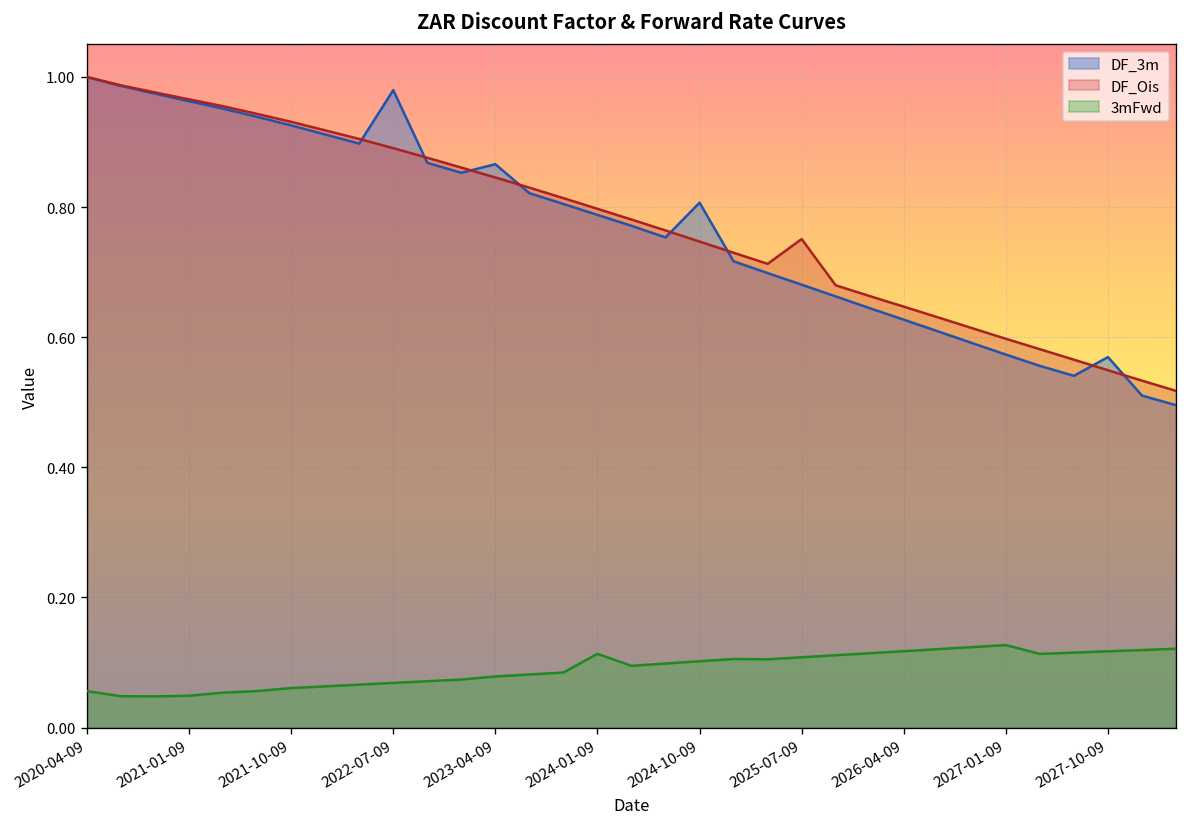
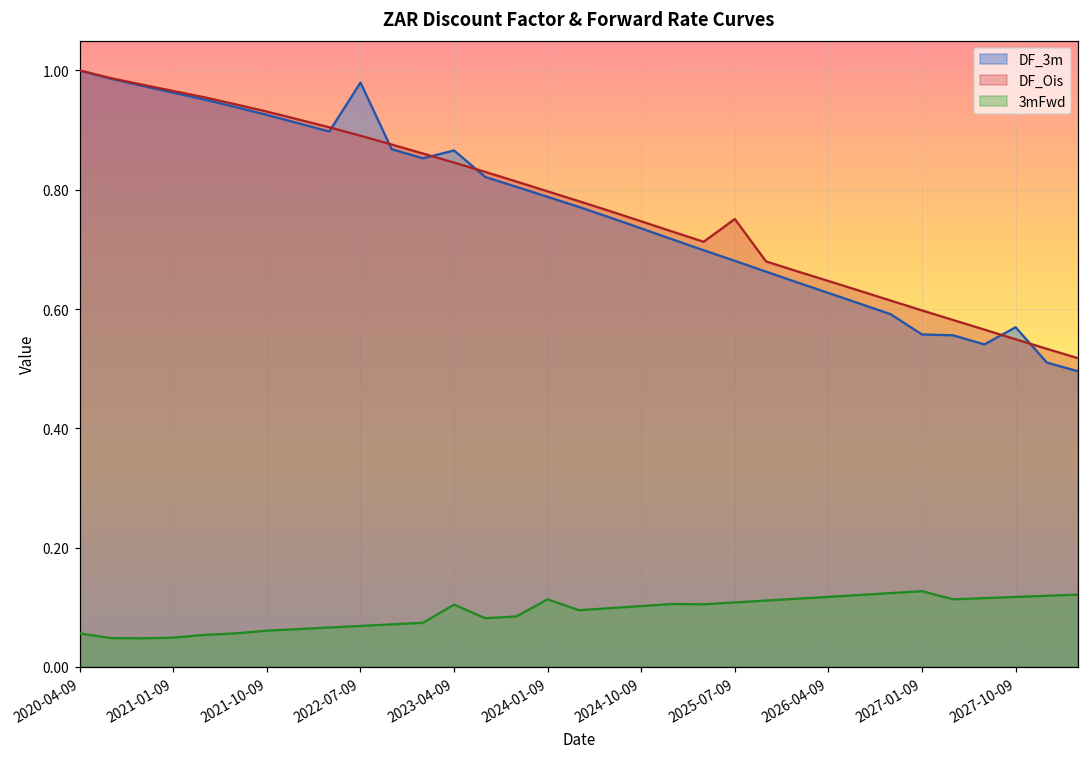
  {
    "DF_3m": {
      "2021-10-09": 0.93,
      "2022-07-09": 0.98,
      "2023-04-09": 0.87,
      "2024-01-09": 0.79,
-     "2024-10-09": 0.81,
+     "2024-10-09": 0.74,
      "2025-07-09": 0.68,
      "2026-04-09": 0.63,
-     "2027-01-09": 0.57,
+     "2027-01-09": 0.56,
      "2027-10-09": 0.57
    },
    "DF_Ois": {
      "2021-10-09": 0.93,
      "2022-07-09": 0.89,
      "2023-04-09": 0.85,
      "2024-01-09": 0.80,
      "2024-10-09": 0.75,
      "2025-07-09": 0.75,
      "2026-04-09": 0.65,
      "2027-01-09": 0.60,
      "2027-10-09": 0.55
    },
    "3mFwd": {
      "2020-04-09": 0.06,
      "2021-01-09": 0.05,
      "2021-10-09": 0.06,
      "2022-07-09": 0.07,
-     "2023-04-09": 0.08,
+     "2023-04-09": 0.10,
      "2024-01-09": 0.11,
      "2024-10-09": 0.10,
      "2025-07-09": 0.11,
      "2026-04-09": 0.12,
      "2027-01-09": 0.13,
      "2027-10-09": 0.12
    }
  }
